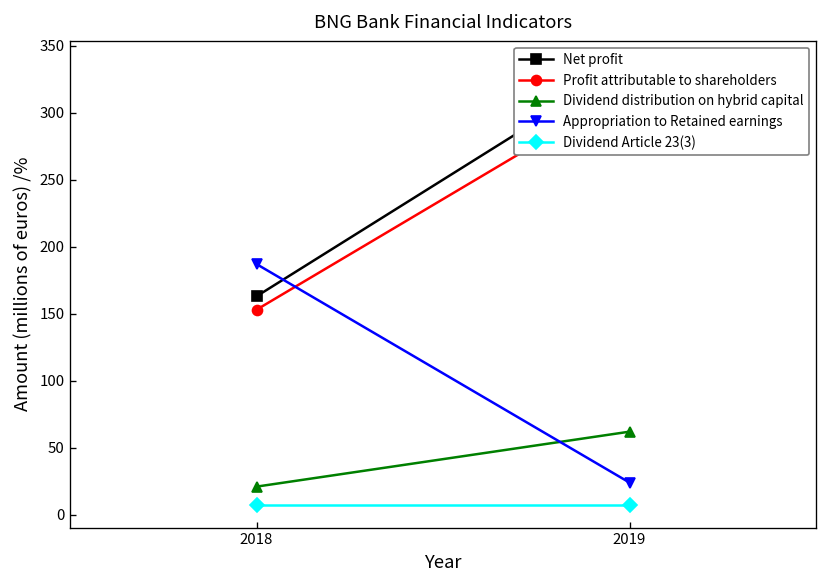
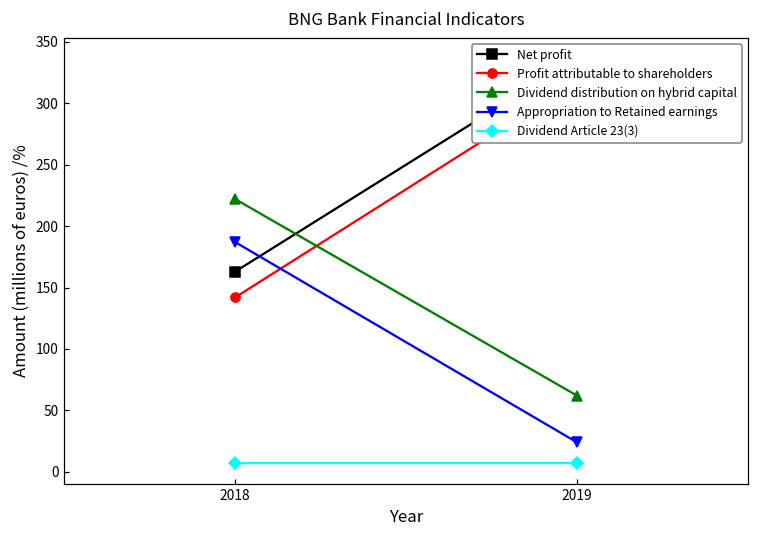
  {
    "Net profit": {
      "2018": 163
    },
    "Profit attributable to shareholders": {
-     "2018": 153
+     "2018": 142
    },
    "Dividend distribution on hybrid capital": {
-     "2018": 21,
+     "2018": 222,
      "2019": 62
    },
    "Appropriation to Retained earnings": {
      "2018": 187,
      "2019": 24
    },
    "Dividend Article 23(3)": {
      "2018": 7,
      "2019": 7
    }
  }
